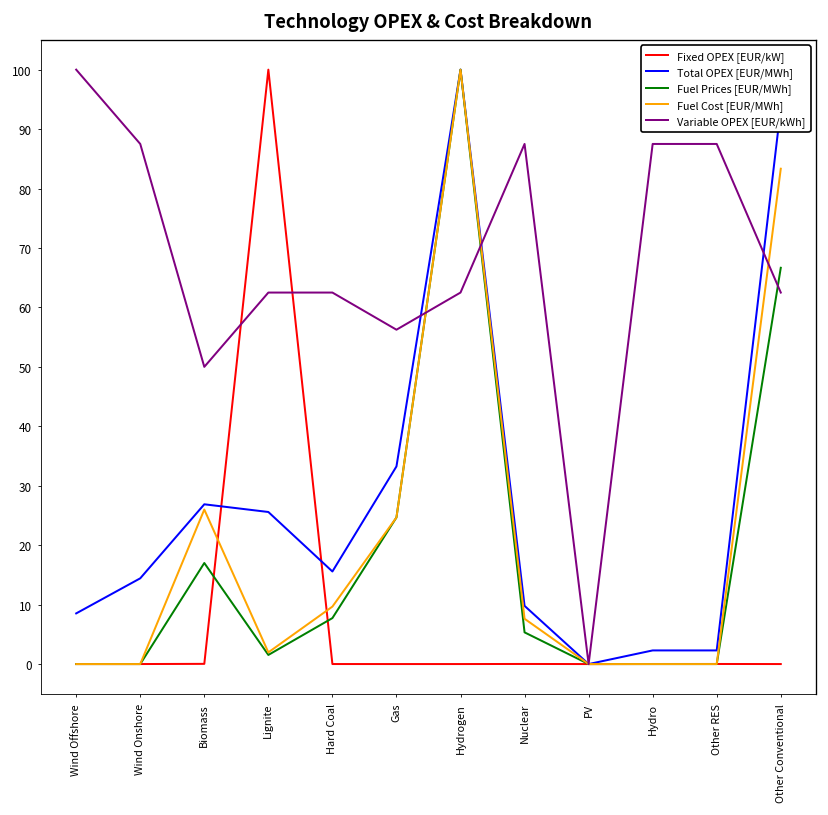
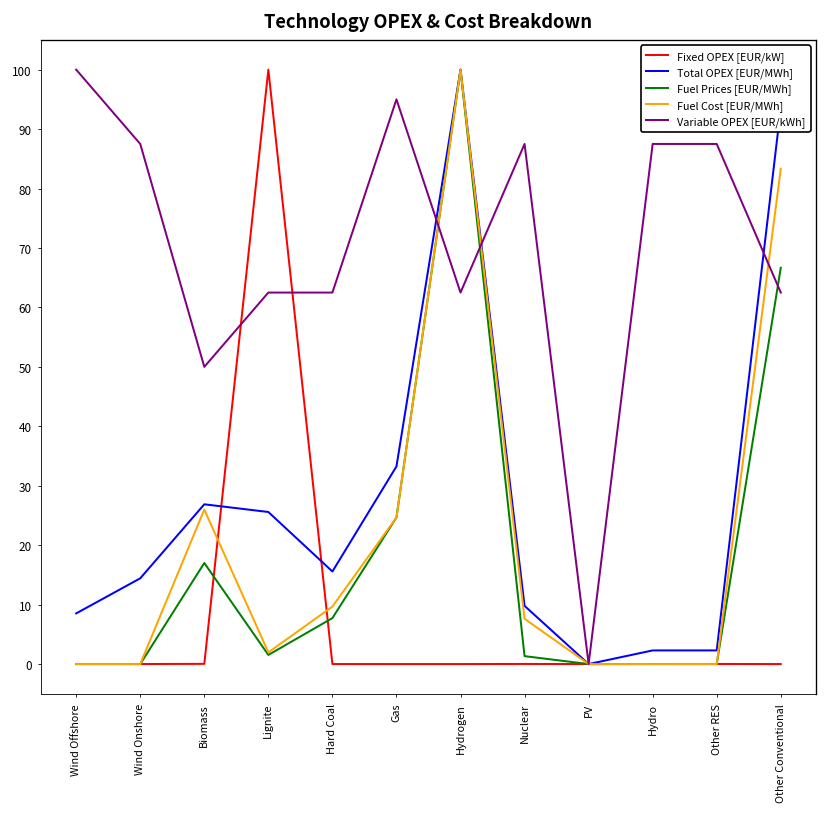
  {
    "Fixed OPEX [EUR/kW]": {
      "Biomass": 0,
      "Lignite": 100,
      "Hard Coal": 0,
      "Gas": 0,
      "Hydrogen": 0,
      "Nuclear": 0,
      "Other Conventional": 0
    },
    "Total OPEX [EUR/MWh]": {
      "Wind Offshore": 9,
      "Wind Onshore": 14,
      "Biomass": 27,
      "Lignite": 26,
      "Hard Coal": 16,
      "Gas": 33,
      "Nuclear": 10,
      "Hydro": 2,
      "Other RES": 2
    },
    "Fuel Prices [EUR/MWh]": {
      "Biomass": 17,
      "Hard Coal": 8,
-     "Nuclear": 5,
+     "Nuclear": 1,
      "Other Conventional": 67
    },
    "Fuel Cost [EUR/MWh]": {
      "Biomass": 26,
      "Hard Coal": 10,
      "Nuclear": 8,
      "Other Conventional": 83
    },
    "Variable OPEX [EUR/kWh]": {
      "Wind Offshore": 100,
      "Wind Onshore": 88,
      "Biomass": 50,
      "Lignite": 63,
      "Hard Coal": 63,
-     "Gas": 56,
+     "Gas": 95,
      "Hydrogen": 63,
      "Nuclear": 88,
      "Hydro": 88,
      "Other RES": 88,
      "Other Conventional": 63
    }
  }
